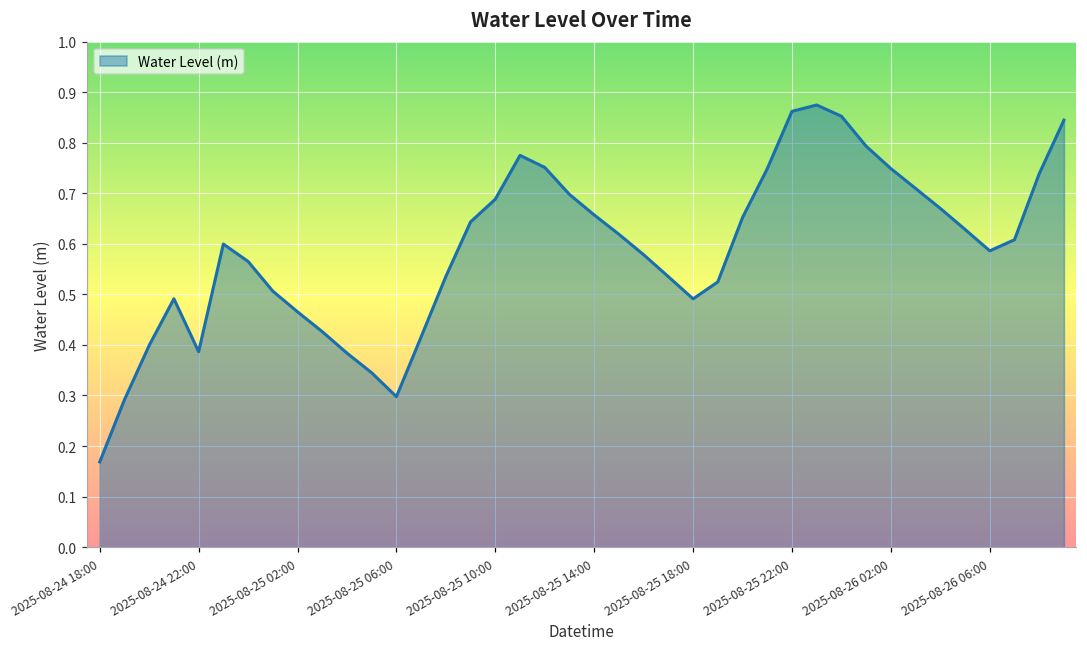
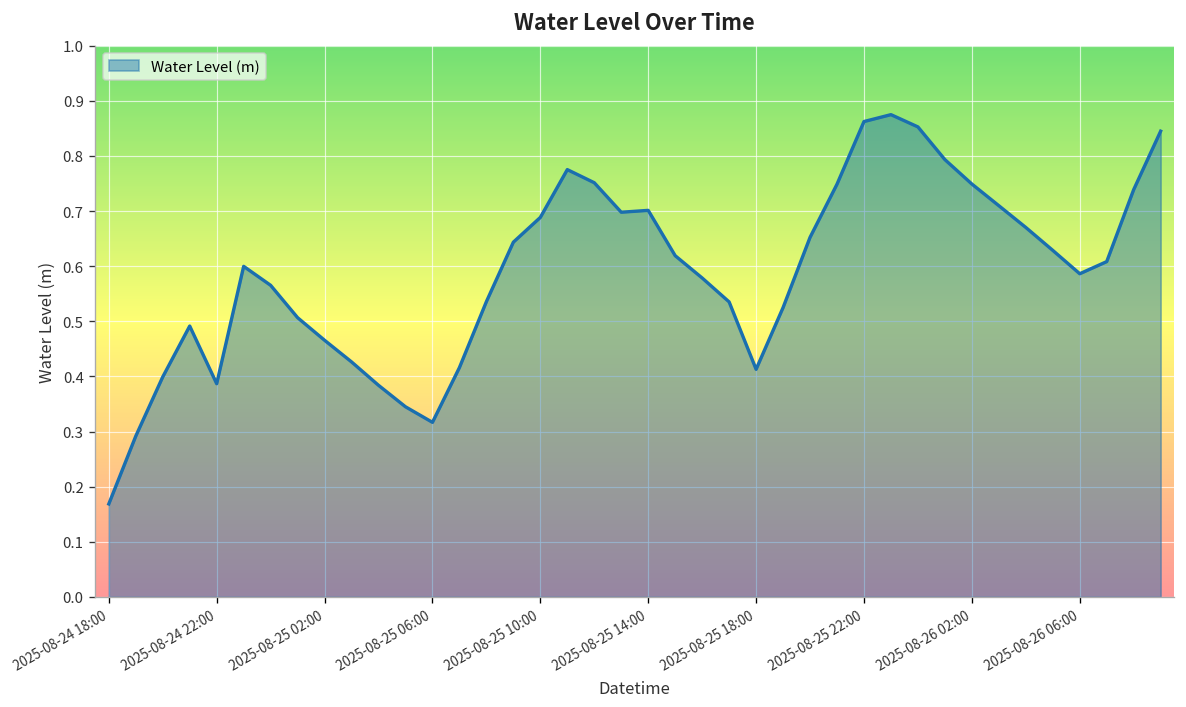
  {
    "2025-08-24 18:00": 0.17,
    "2025-08-24 22:00": 0.39,
    "2025-08-25 02:00": 0.47,
-   "2025-08-25 06:00": 0.30,
+   "2025-08-25 06:00": 0.32,
    "2025-08-25 10:00": 0.69,
-   "2025-08-25 14:00": 0.66,
-   "2025-08-25 18:00": 0.49,
+   "2025-08-25 14:00": 0.70,
+   "2025-08-25 18:00": 0.41,
    "2025-08-25 22:00": 0.86,
    "2025-08-26 02:00": 0.75,
    "2025-08-26 06:00": 0.59
  }
